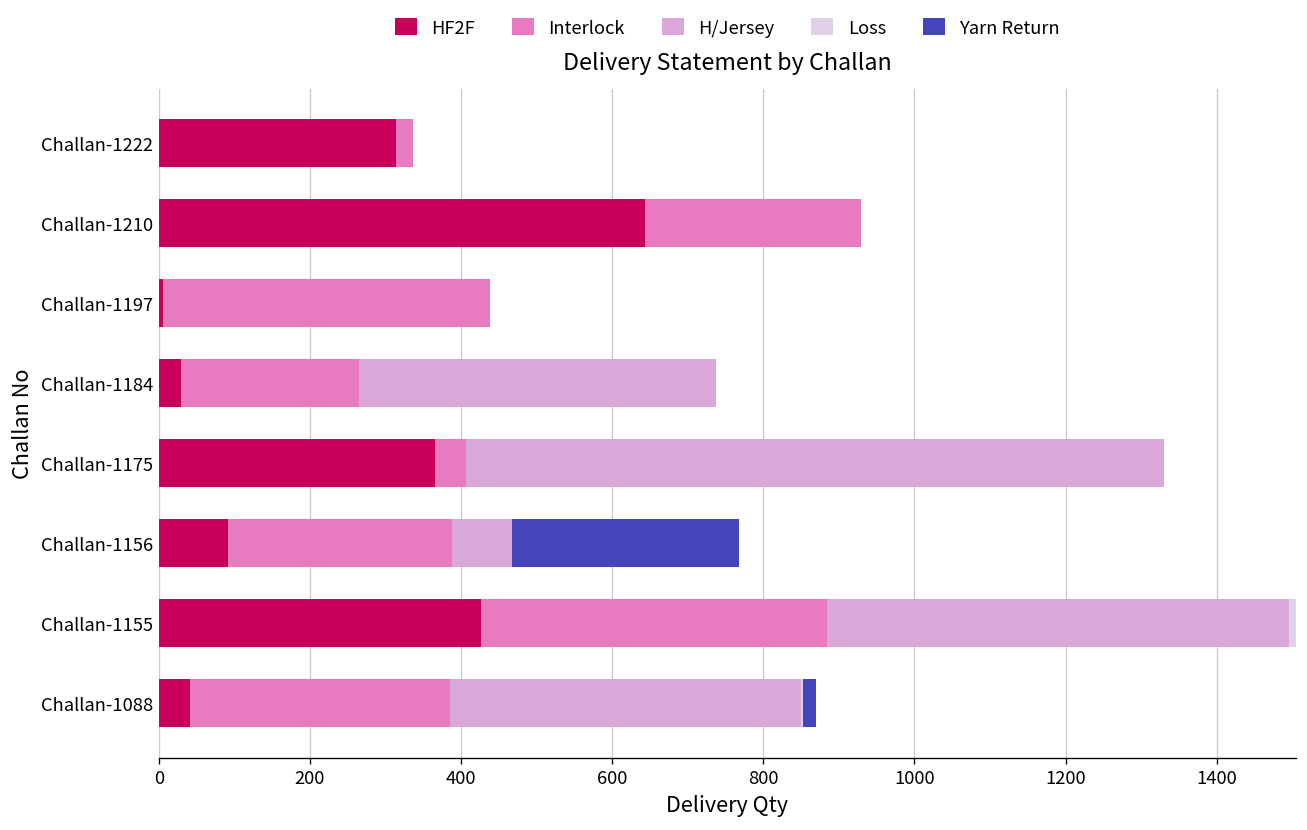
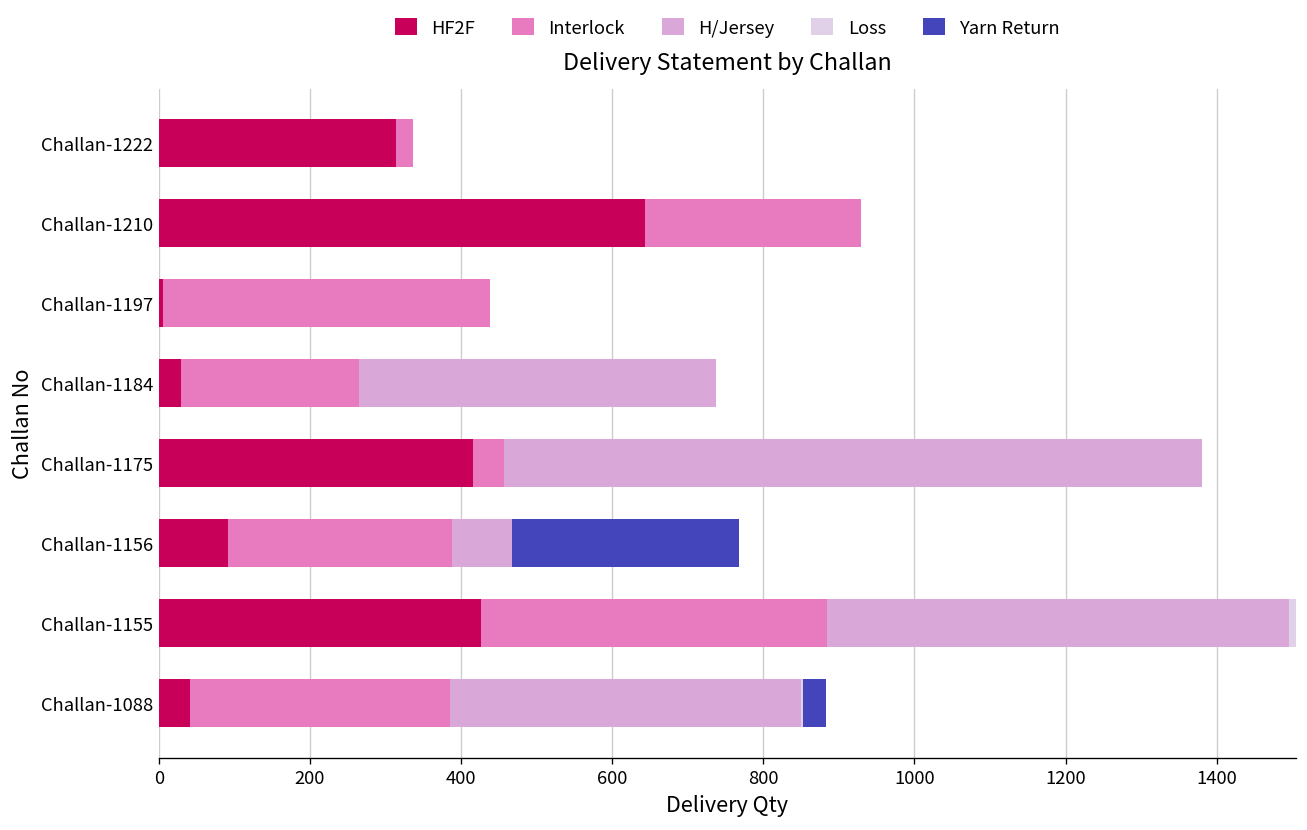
  {
    "HF2F": {
      "Challan-1222": 310,
      "Challan-1210": 640,
      "Challan-1197": 10,
      "Challan-1184": 30,
-     "Challan-1175": 370,
+     "Challan-1175": 420,
      "Challan-1156": 90,
      "Challan-1155": 430,
      "Challan-1088": 40
    },
    "Yarn Return": {
      "Challan-1222": 0,
      "Challan-1210": 0,
      "Challan-1197": 0,
      "Challan-1184": 0,
      "Challan-1175": 0,
      "Challan-1156": 300,
      "Challan-1155": 0,
-     "Challan-1088": 20
+     "Challan-1088": 30
    }
  }
